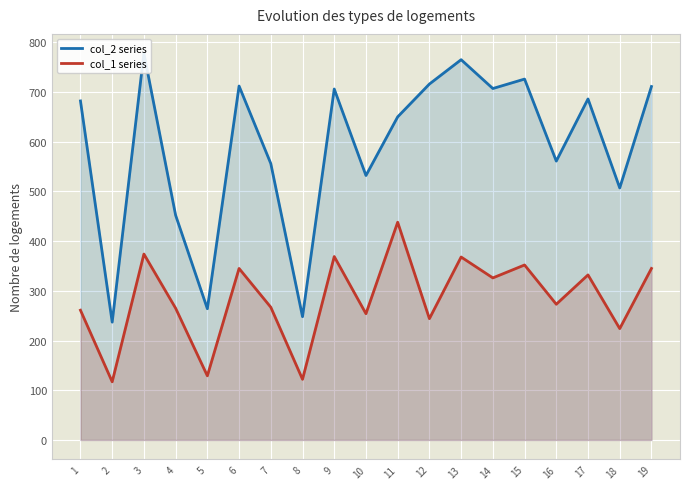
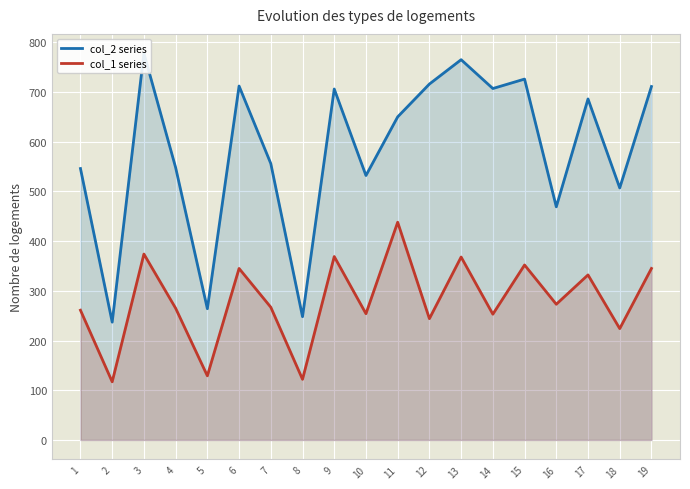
  {
    "col_2 series": {
-     "1": 680,
+     "1": 550,
      "2": 240,
-     "4": 450,
+     "4": 550,
      "5": 260,
      "6": 710,
      "7": 560,
      "8": 250,
      "9": 710,
      "10": 530,
      "11": 650,
      "12": 720,
      "13": 770,
      "14": 710,
      "15": 730,
-     "16": 560,
+     "16": 470,
      "17": 690,
      "18": 510,
      "19": 710
    },
    "col_1 series": {
      "1": 260,
      "2": 120,
      "3": 370,
      "4": 270,
      "5": 130,
      "6": 350,
      "7": 270,
      "8": 120,
      "9": 370,
      "10": 250,
      "11": 440,
      "12": 240,
      "13": 370,
-     "14": 330,
+     "14": 250,
      "15": 350,
      "16": 270,
      "17": 330,
      "18": 220,
      "19": 350
    }
  }
